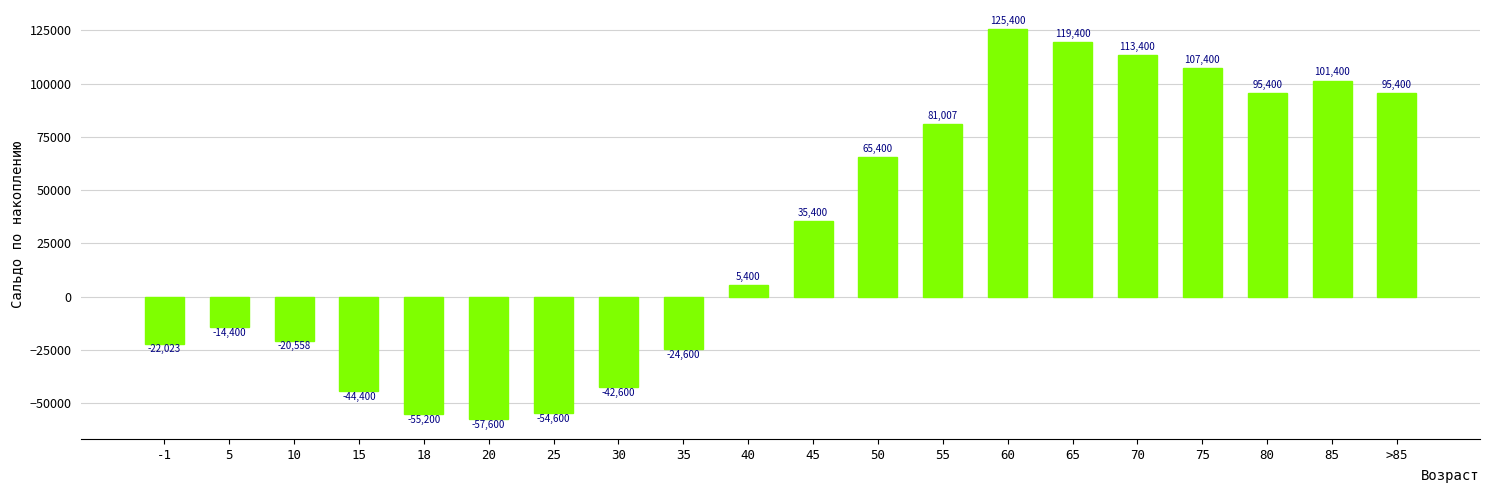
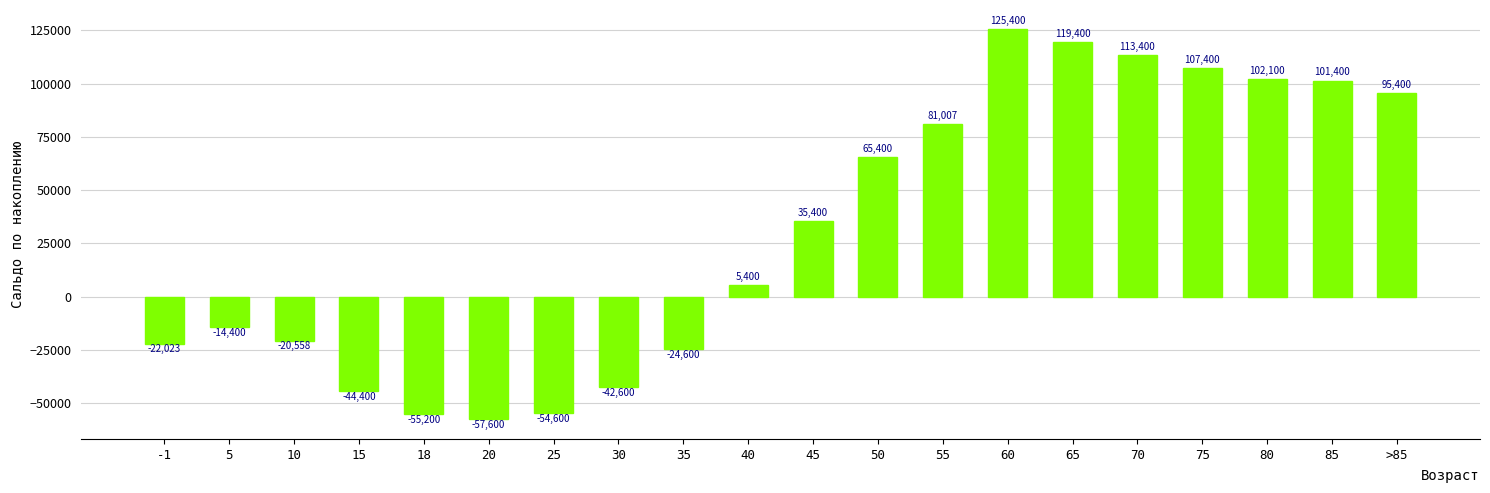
  {
    "-1": "-22,023",
    "5": "-14,400",
    "10": "-20,558",
    "15": "-44,400",
    "18": "-55,200",
    "20": "-57,600",
    "25": "-54,600",
    "30": "-42,600",
    "35": "-24,600",
    "40": "5,400",
    "45": "35,400",
    "50": "65,400",
    "55": "81,007",
    "60": "125,400",
    "65": "119,400",
    "70": "113,400",
    "75": "107,400",
-   "80": "95,400",
+   "80": "102,100",
    "85": "101,400",
    ">85": "95,400"
  }
